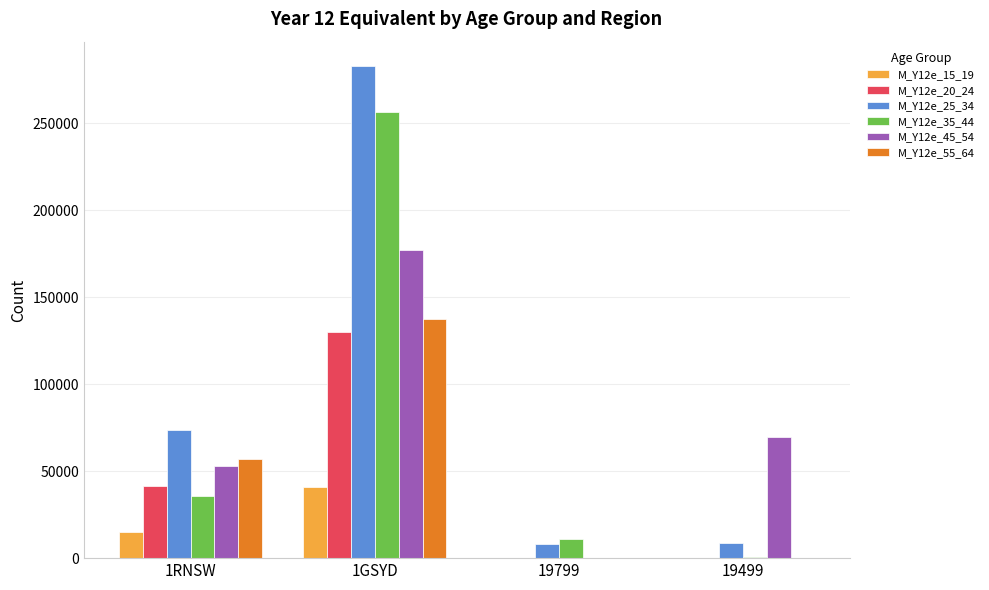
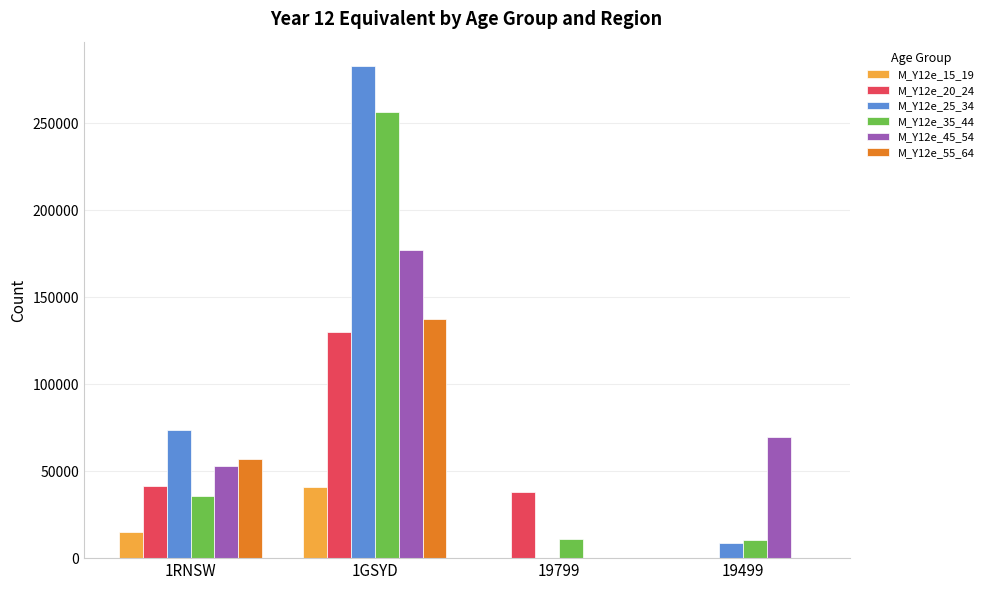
  {
    "M_Y12e_20_24": {
      "1RNSW": 42000,
      "1GSYD": 130000,
-     "19799": 0
+     "19799": 38000
    },
    "M_Y12e_25_34": {
      "1RNSW": 74000,
      "1GSYD": 283000,
-     "19799": 8000,
+     "19799": 0,
      "19499": 9000
    },
    "M_Y12e_35_44": {
      "1RNSW": 36000,
      "1GSYD": 257000,
      "19799": 11000,
-     "19499": 0
+     "19499": 10000
    },
    "M_Y12e_45_54": {
      "1RNSW": 53000,
      "1GSYD": 177000,
      "19499": 70000
    }
  }
